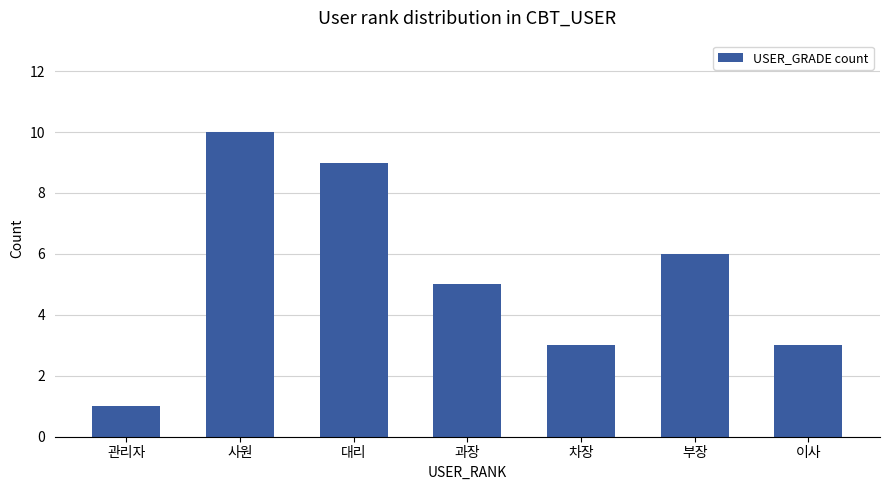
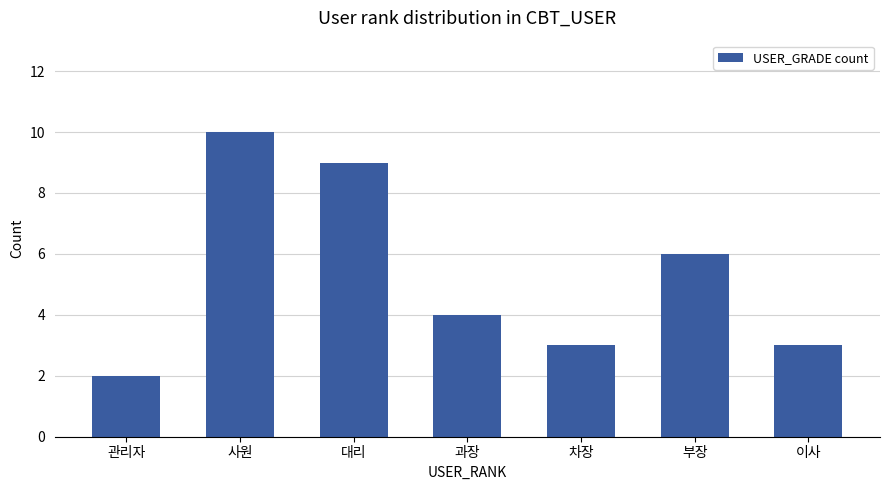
  {
-   "관리자": 1,
+   "관리자": 2,
    "사원": 10,
    "대리": 9,
-   "과장": 5,
+   "과장": 4,
    "차장": 3,
    "부장": 6,
    "이사": 3
  }
